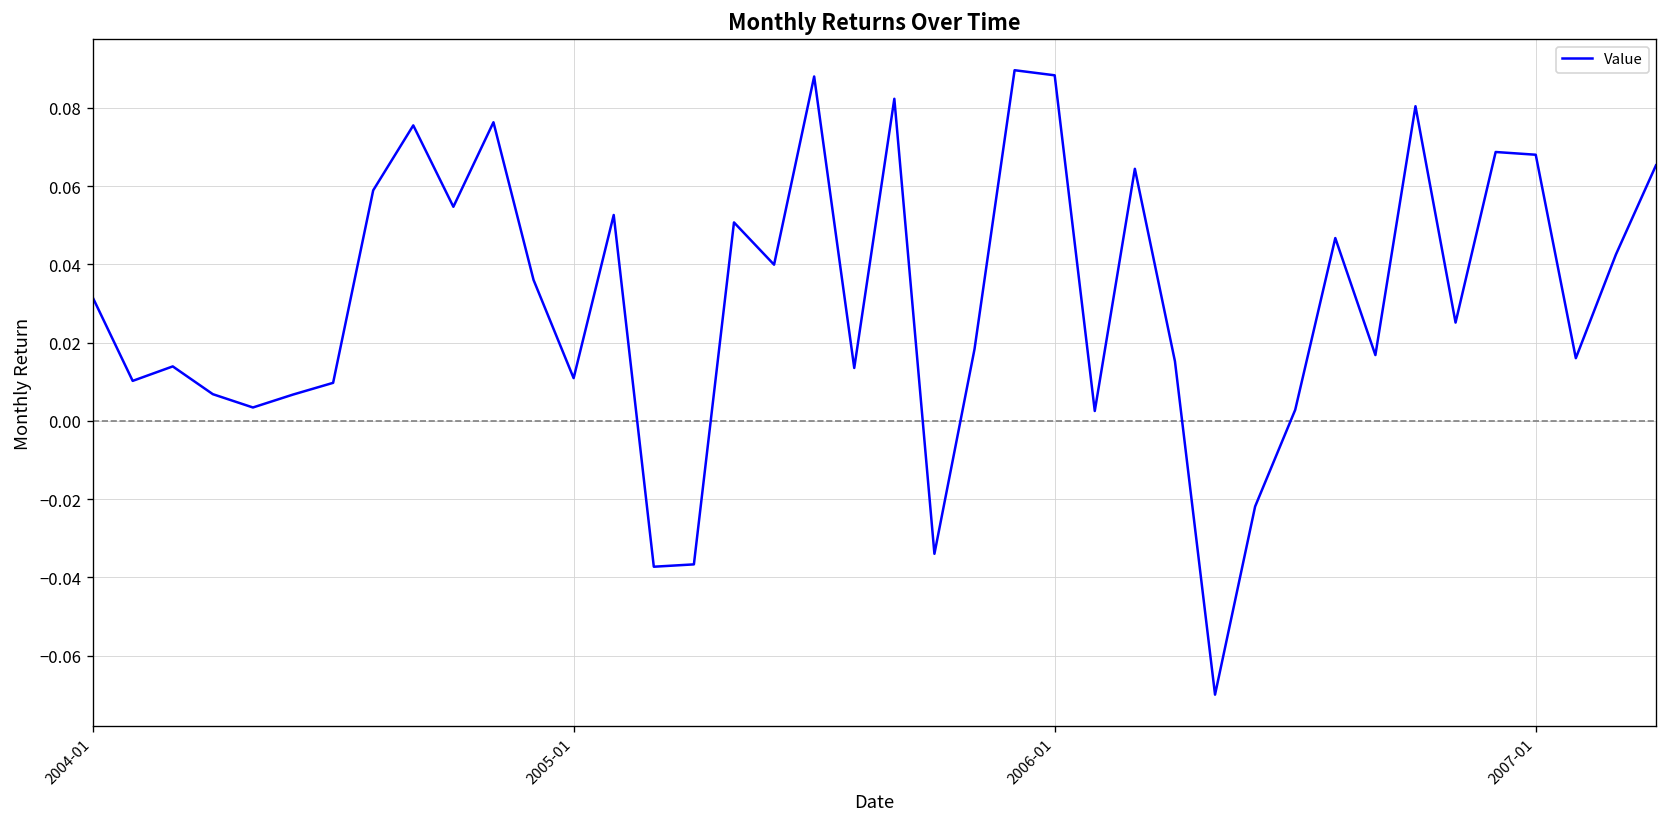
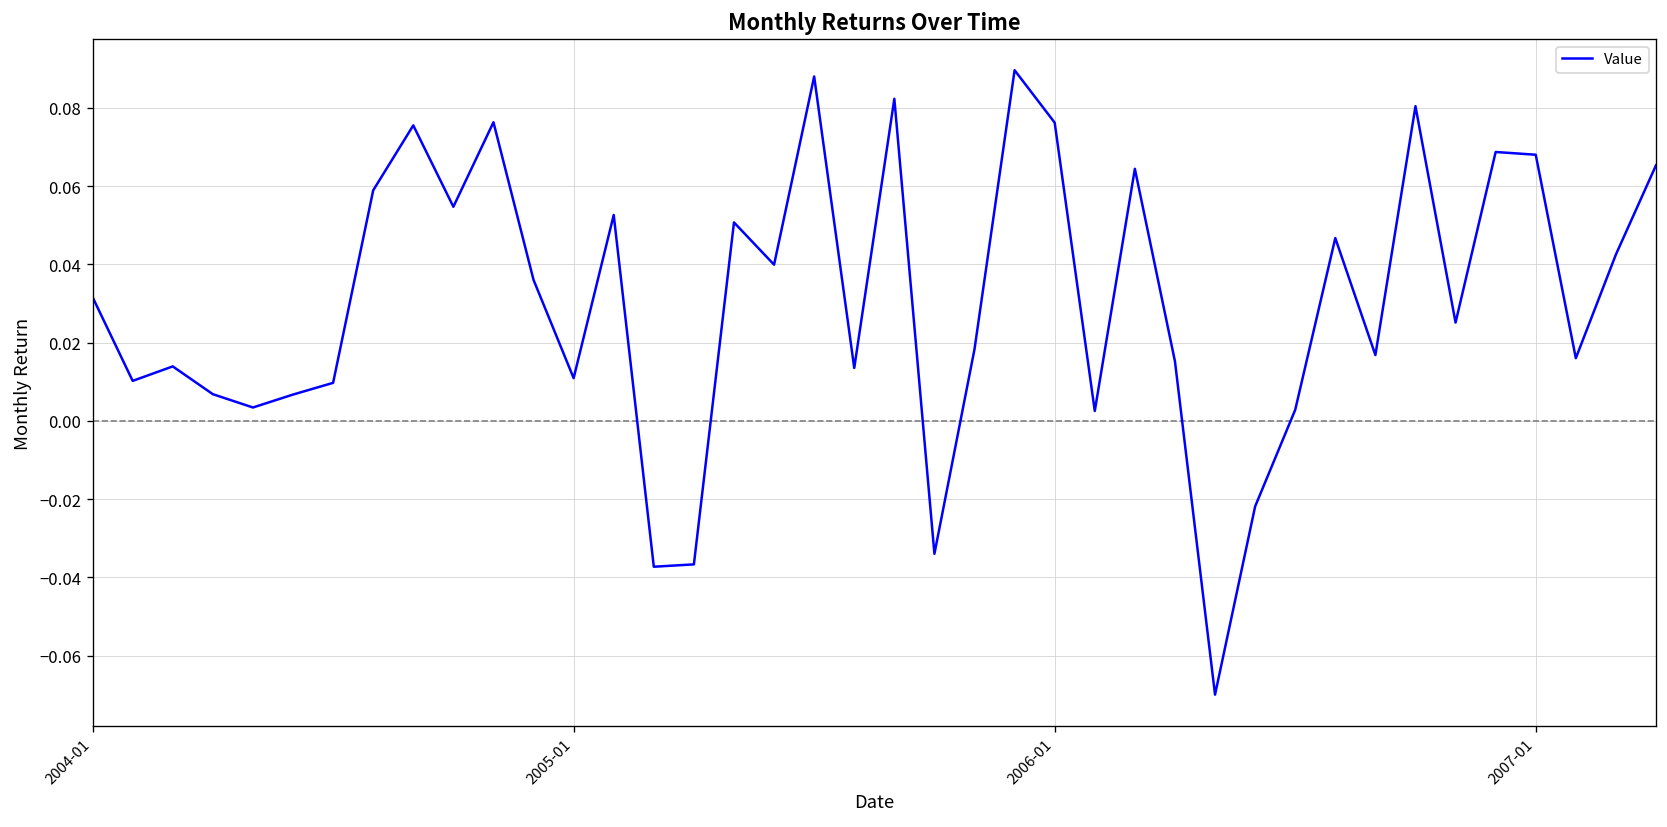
  {
    "2004-01": 0.032,
    "2005-01": 0.011,
-   "2006-01": 0.088,
+   "2006-01": 0.076,
    "2007-01": 0.068
  }
